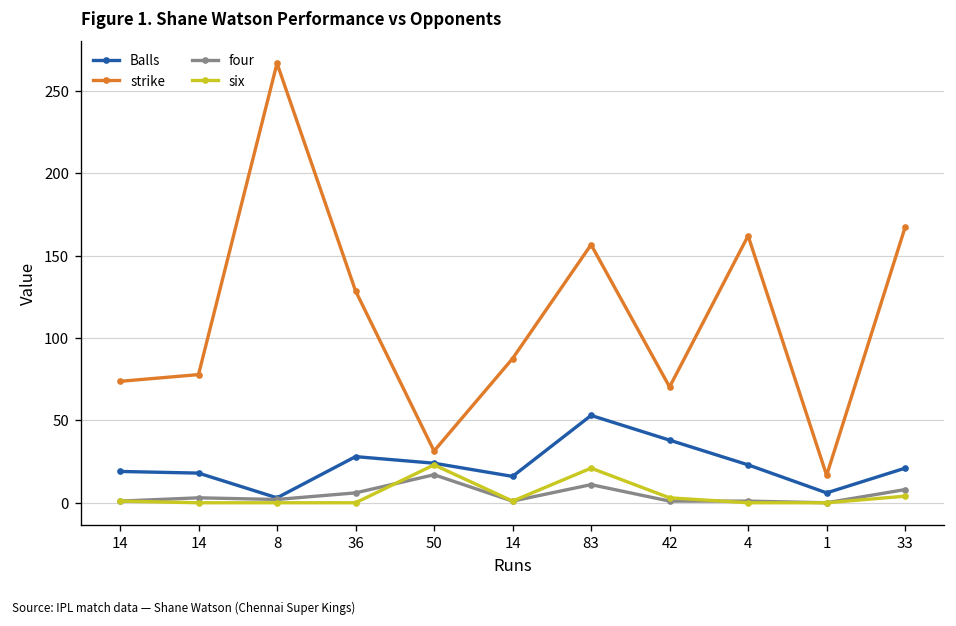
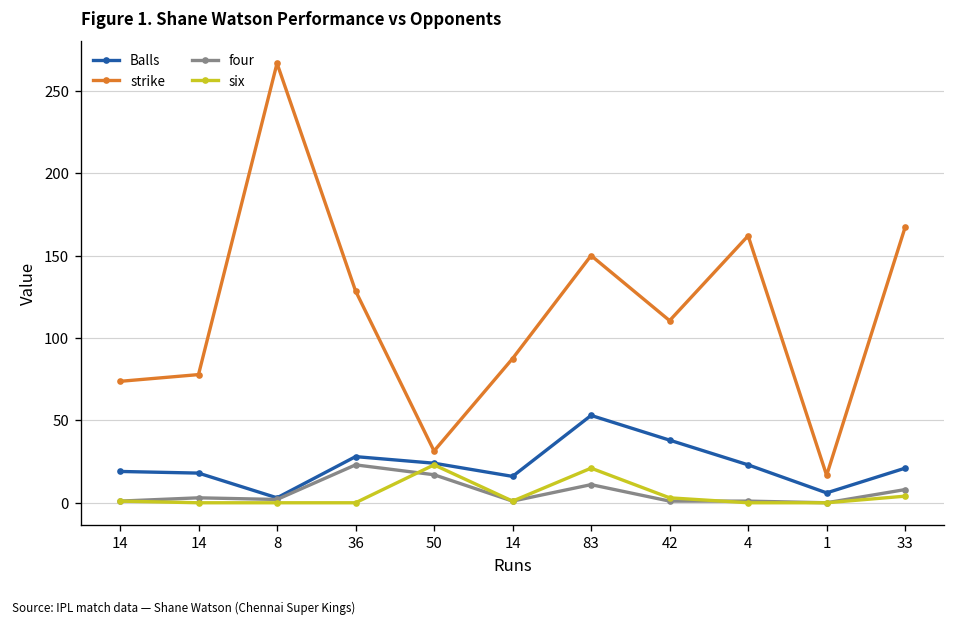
  {
    "Balls": {
      "36": 28,
      "83": 53,
      "42": 38,
      "4": 23,
      "1": 6,
      "33": 21
    },
    "strike": {
      "8": 267,
      "36": 129,
      "50": 31,
-     "83": 157,
-     "42": 70,
+     "83": 150,
+     "42": 111,
      "4": 162,
      "1": 17,
      "33": 167
    },
    "four": {
-     "36": 6,
+     "36": 23,
      "50": 17,
      "83": 11,
      "42": 1,
      "33": 8
    },
    "six": {
      "8": 0,
      "36": 0,
      "83": 21,
      "42": 3,
      "33": 4
    }
  }
